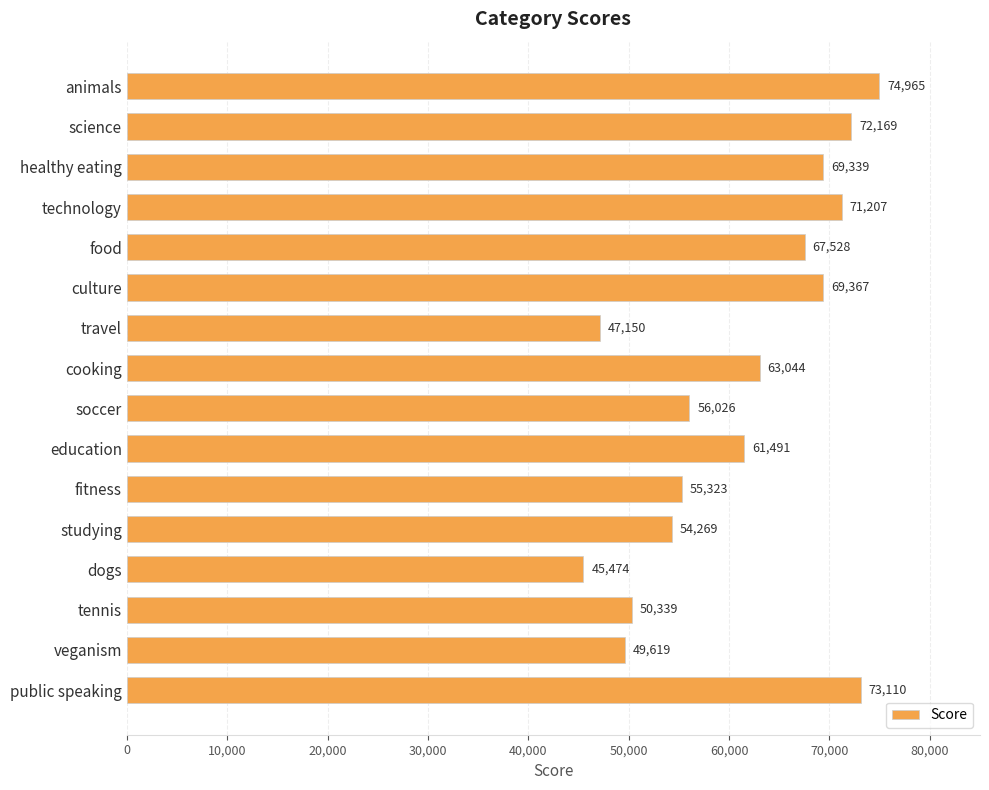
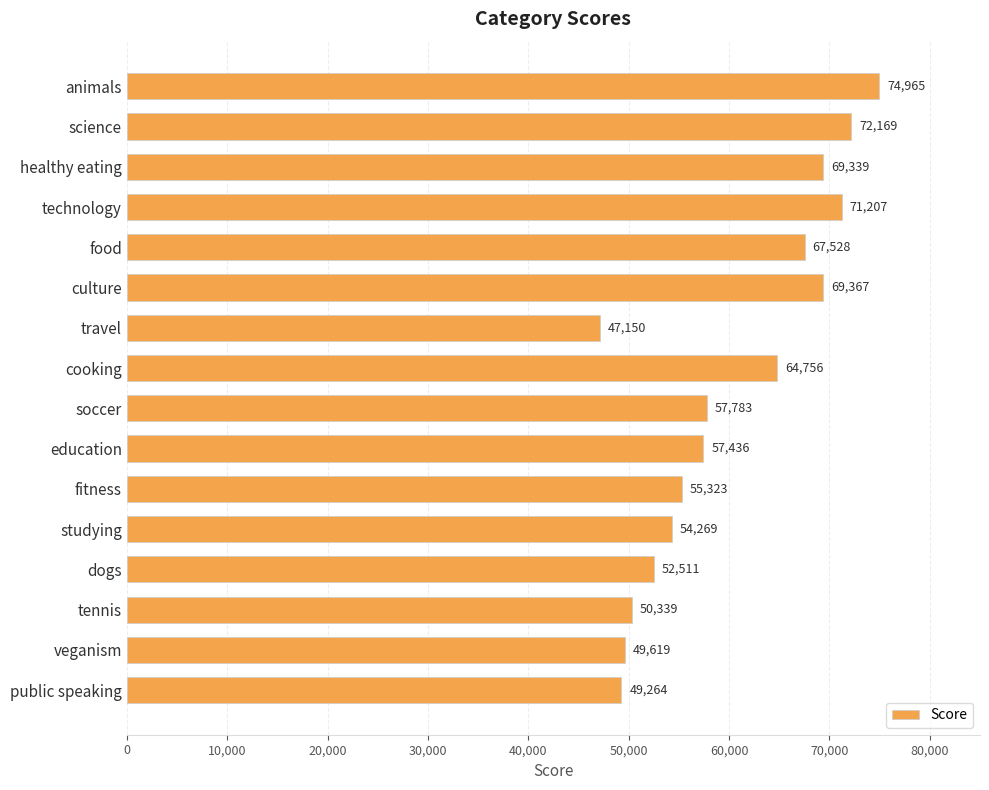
  {
    "animals": "74,965",
    "science": "72,169",
    "healthy eating": "69,339",
    "technology": "71,207",
    "food": "67,528",
    "culture": "69,367",
    "travel": "47,150",
-   "cooking": "63,044",
-   "soccer": "56,026",
-   "education": "61,491",
+   "cooking": "64,756",
+   "soccer": "57,783",
+   "education": "57,436",
    "fitness": "55,323",
    "studying": "54,269",
-   "dogs": "45,474",
+   "dogs": "52,511",
    "tennis": "50,339",
    "veganism": "49,619",
-   "public speaking": "73,110"
+   "public speaking": "49,264"
  }
